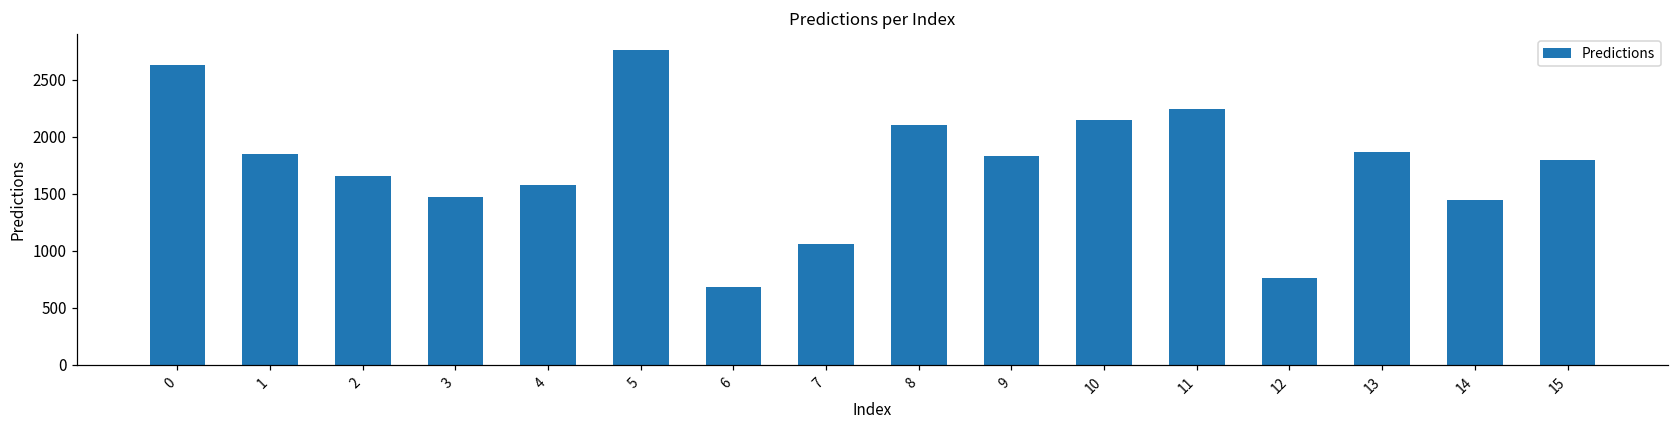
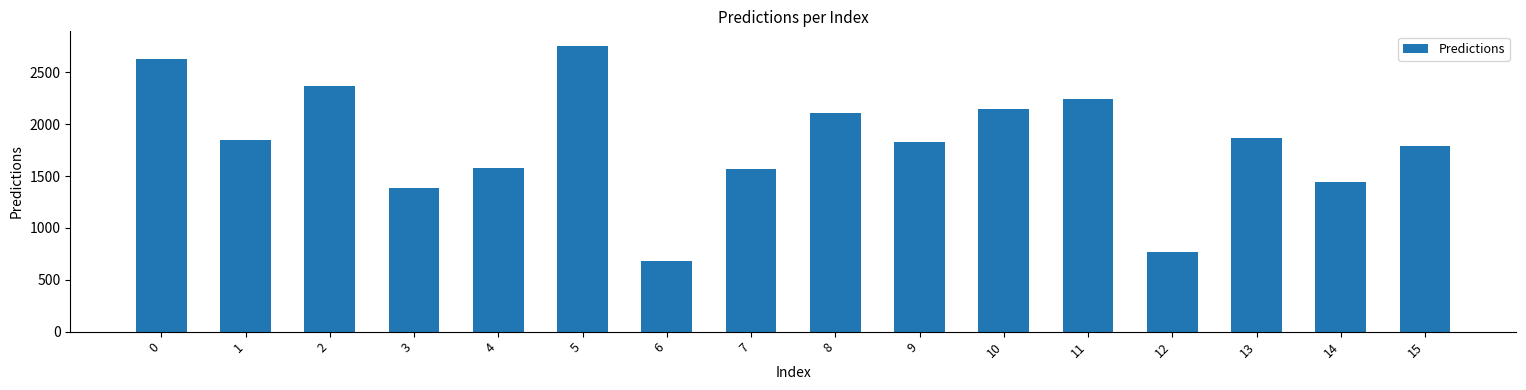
  {
    "0": 2630,
    "1": 1840,
-   "2": 1650,
-   "3": 1470,
+   "2": 2370,
+   "3": 1390,
    "4": 1580,
    "5": 2760,
    "6": 680,
-   "7": 1060,
+   "7": 1570,
    "8": 2100,
    "9": 1830,
    "10": 2150,
    "11": 2250,
    "12": 760,
    "13": 1870,
    "14": 1450,
    "15": 1790
  }
